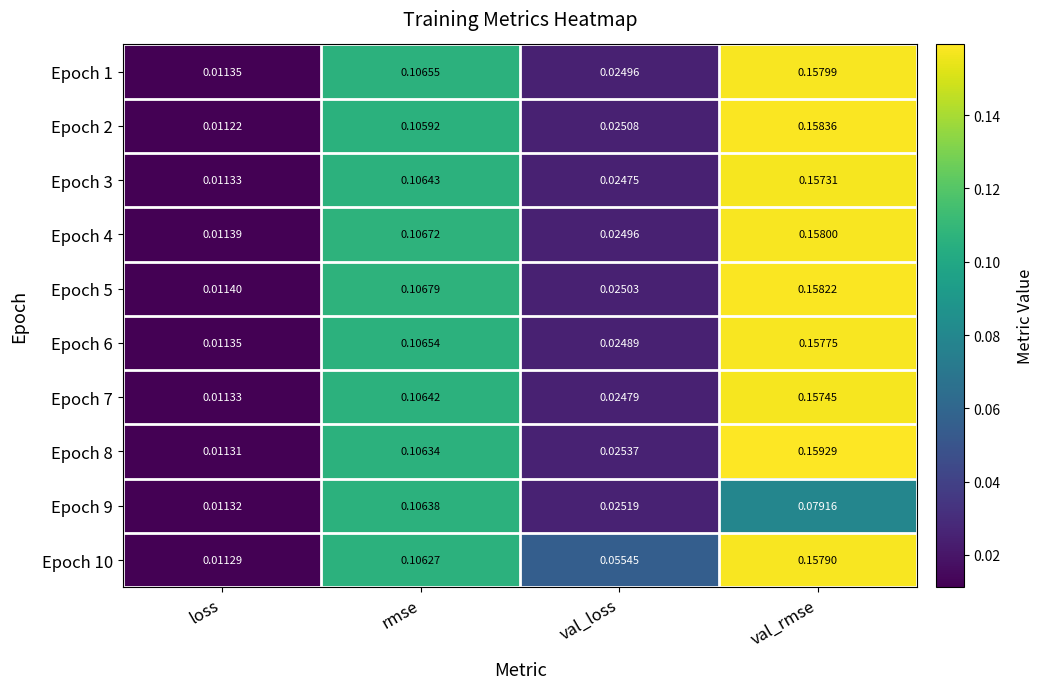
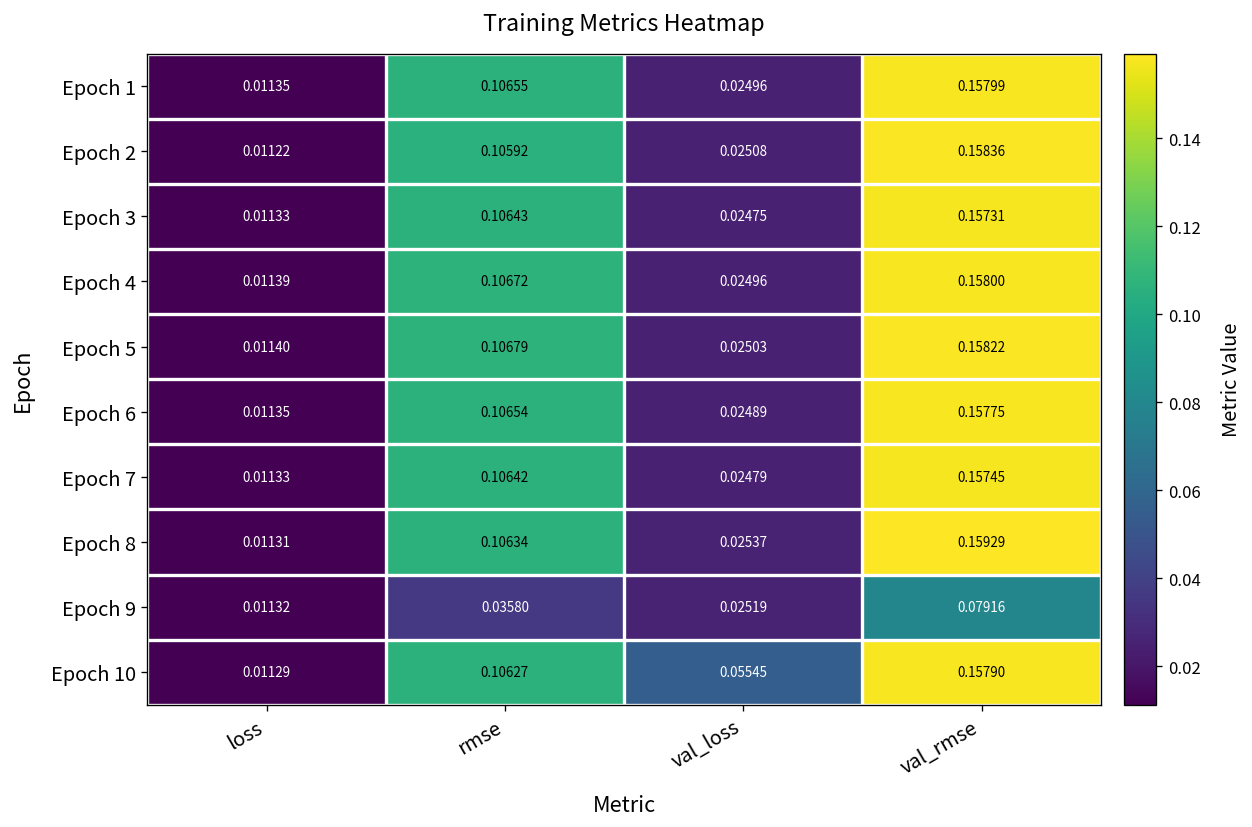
  {
    "Epoch 1": {
      "loss": 0.01135,
      "rmse": 0.10655,
      "val_loss": 0.02496,
      "val_rmse": 0.15799
    },
    "Epoch 2": {
      "loss": 0.01122,
      "rmse": 0.10592,
      "val_loss": 0.02508,
      "val_rmse": 0.15836
    },
    "Epoch 3": {
      "loss": 0.01133,
      "rmse": 0.10643,
      "val_loss": 0.02475,
      "val_rmse": 0.15731
    },
    "Epoch 4": {
      "loss": 0.01139,
      "rmse": 0.10672,
      "val_loss": 0.02496,
      "val_rmse": 0.15800
    },
    "Epoch 5": {
      "loss": 0.01140,
      "rmse": 0.10679,
      "val_loss": 0.02503,
      "val_rmse": 0.15822
    },
    "Epoch 6": {
      "loss": 0.01135,
      "rmse": 0.10654,
      "val_loss": 0.02489,
      "val_rmse": 0.15775
    },
    "Epoch 7": {
      "loss": 0.01133,
      "rmse": 0.10642,
      "val_loss": 0.02479,
      "val_rmse": 0.15745
    },
    "Epoch 8": {
      "loss": 0.01131,
      "rmse": 0.10634,
      "val_loss": 0.02537,
      "val_rmse": 0.15929
    },
    "Epoch 9": {
      "loss": 0.01132,
-     "rmse": 0.10638,
+     "rmse": 0.03580,
      "val_loss": 0.02519,
      "val_rmse": 0.07916
    },
    "Epoch 10": {
      "loss": 0.01129,
      "rmse": 0.10627,
      "val_loss": 0.05545,
      "val_rmse": 0.15790
    }
  }
